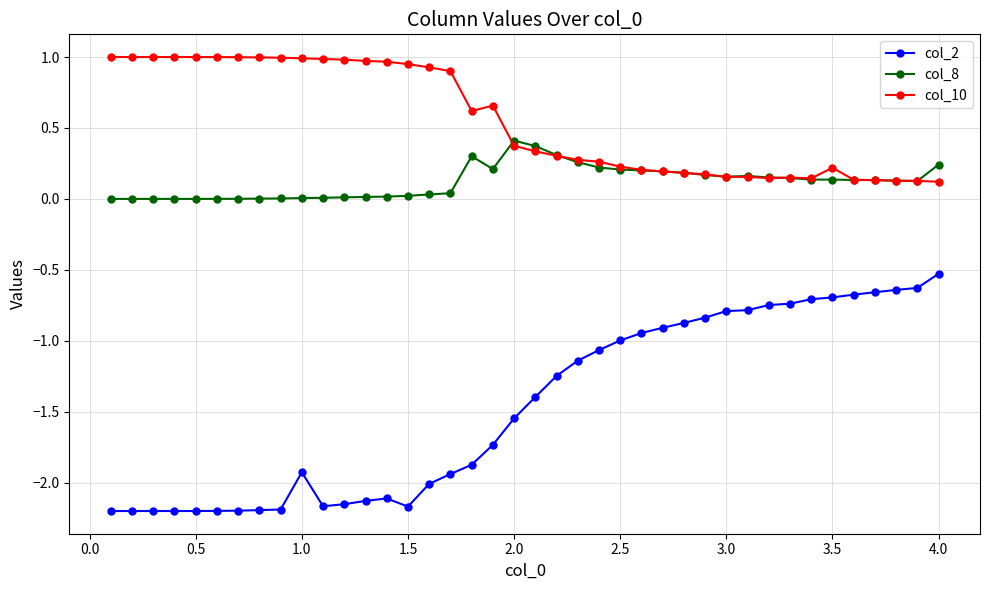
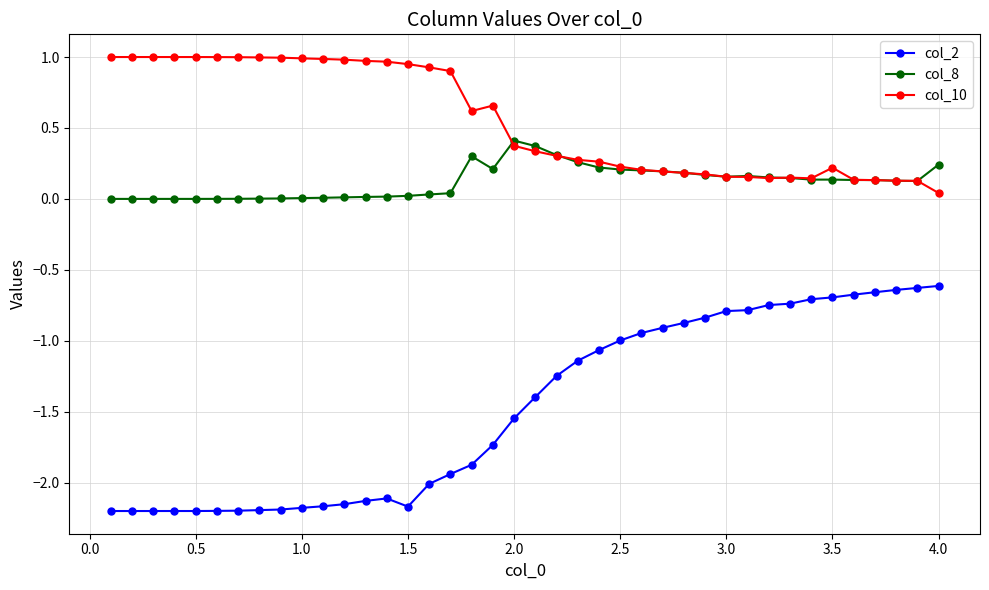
  {
    "col_2": {
      "0.5": -2.20,
-     "1.0": -1.93,
+     "1.0": -2.18,
      "1.5": -2.17,
      "2.0": -1.55,
      "2.5": -1.00,
      "3.0": -0.79,
      "3.5": -0.69,
-     "4.0": -0.53
+     "4.0": -0.61
    },
    "col_8": {
      "0.5": 0.00,
      "1.0": 0.01,
      "1.5": 0.02,
      "2.0": 0.41,
      "2.5": 0.21,
      "3.5": 0.14,
      "4.0": 0.24
    },
    "col_10": {
      "0.5": 1.00,
      "1.0": 0.99,
      "1.5": 0.95,
      "2.0": 0.37,
      "2.5": 0.23,
      "3.5": 0.22,
-     "4.0": 0.12
+     "4.0": 0.04
    }
  }
